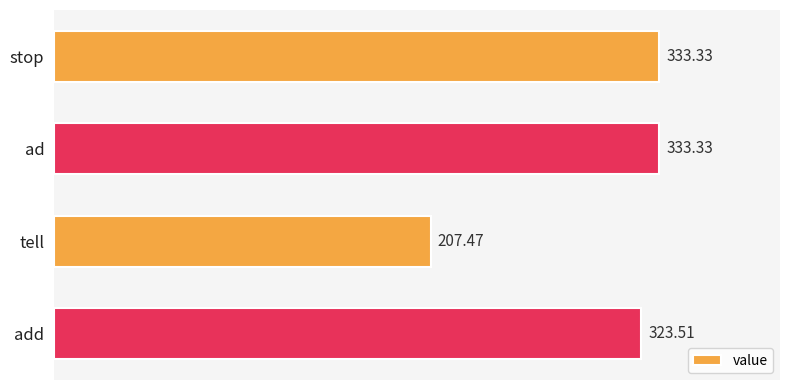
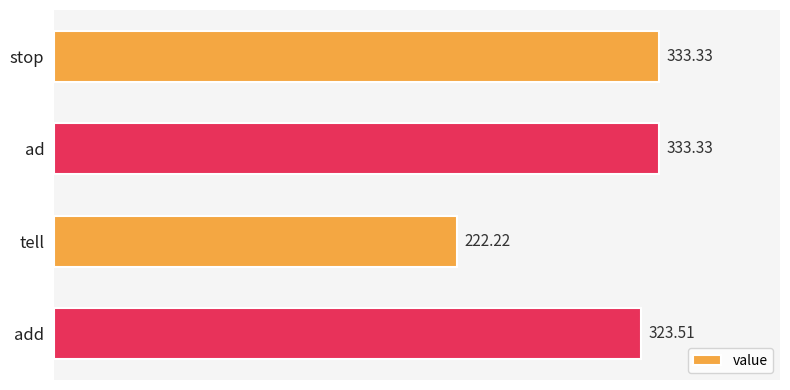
  {
    "stop": 333.33,
    "ad": 333.33,
-   "tell": 207.47,
+   "tell": 222.22,
    "add": 323.51
  }
